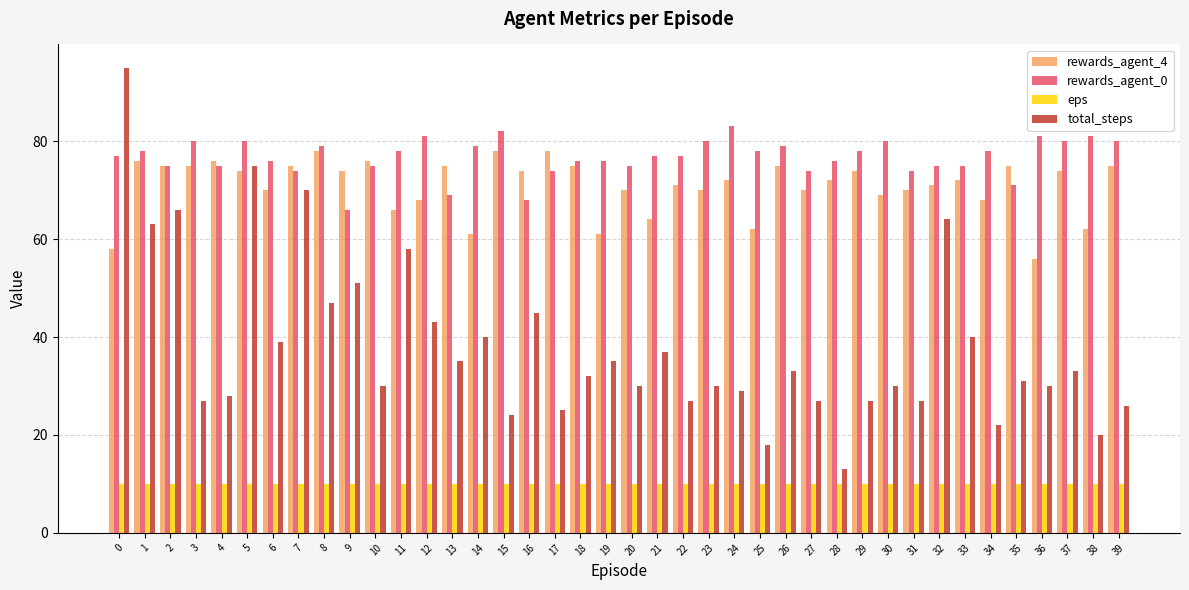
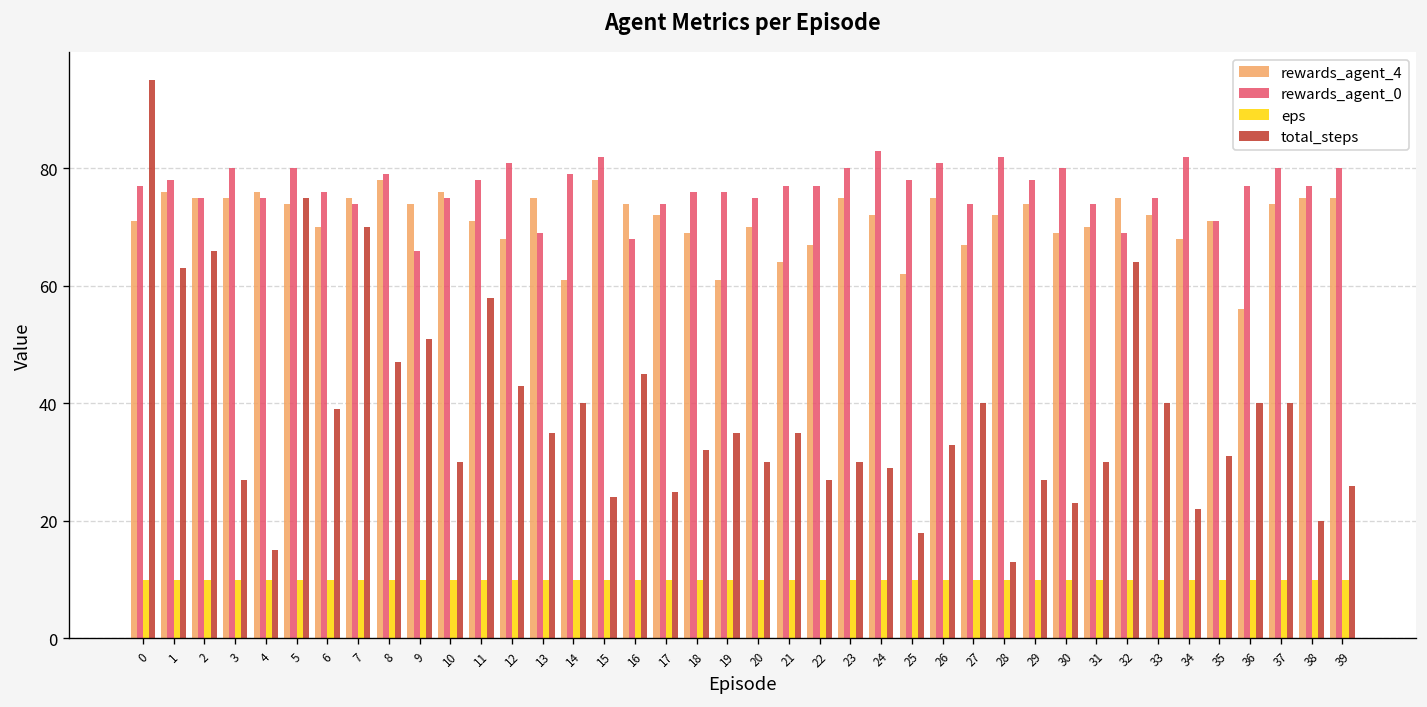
  {
    "rewards_agent_4": {
-     "0": 58,
+     "0": 71,
      "1": 76,
      "2": 75,
      "3": 75,
      "4": 76,
      "5": 74,
      "6": 70,
      "7": 75,
      "8": 78,
      "9": 74,
      "10": 76,
-     "11": 66,
+     "11": 71,
      "12": 68,
      "13": 75,
      "14": 61,
      "15": 78,
      "16": 74,
-     "17": 78,
-     "18": 75,
+     "17": 72,
+     "18": 69,
      "19": 61,
      "20": 70,
      "21": 64,
-     "22": 71,
-     "23": 70,
+     "22": 67,
+     "23": 75,
      "24": 72,
      "25": 62,
      "26": 75,
-     "27": 70,
+     "27": 67,
      "28": 72,
      "29": 74,
      "30": 69,
      "31": 70,
-     "32": 71,
+     "32": 75,
      "33": 72,
      "34": 68,
-     "35": 75,
+     "35": 71,
      "36": 56,
      "37": 74,
-     "38": 62,
+     "38": 75,
      "39": 75
    },
    "rewards_agent_0": {
      "0": 77,
      "1": 78,
      "2": 75,
      "3": 80,
      "4": 75,
      "5": 80,
      "6": 76,
      "7": 74,
      "8": 79,
      "9": 66,
      "10": 75,
      "11": 78,
      "12": 81,
      "13": 69,
      "14": 79,
      "15": 82,
      "16": 68,
      "17": 74,
      "18": 76,
      "19": 76,
      "20": 75,
      "21": 77,
      "22": 77,
      "23": 80,
      "24": 83,
      "25": 78,
-     "26": 79,
+     "26": 81,
      "27": 74,
-     "28": 76,
+     "28": 82,
      "29": 78,
      "30": 80,
      "31": 74,
-     "32": 75,
+     "32": 69,
      "33": 75,
-     "34": 78,
+     "34": 82,
      "35": 71,
-     "36": 81,
+     "36": 77,
      "37": 80,
-     "38": 81,
+     "38": 77,
      "39": 80
    },
    "eps": {
      "0": 10,
      "1": 10,
      "2": 10,
      "3": 10,
      "4": 10,
      "5": 10,
      "6": 10,
      "7": 10,
      "8": 10,
      "9": 10,
      "10": 10,
      "11": 10,
      "12": 10,
      "13": 10,
      "14": 10,
      "15": 10,
      "16": 10,
      "17": 10,
      "18": 10,
      "19": 10,
      "20": 10,
      "21": 10,
      "22": 10,
      "23": 10,
      "24": 10,
      "25": 10,
      "26": 10,
      "27": 10,
      "28": 10,
      "29": 10,
      "30": 10,
      "31": 10,
      "32": 10,
      "33": 10,
      "34": 10,
      "35": 10,
      "36": 10,
      "37": 10,
      "38": 10,
      "39": 10
    },
    "total_steps": {
      "0": 95,
      "1": 63,
      "2": 66,
      "3": 27,
-     "4": 28,
+     "4": 15,
      "5": 75,
      "6": 39,
      "7": 70,
      "8": 47,
      "9": 51,
      "10": 30,
      "11": 58,
      "12": 43,
      "13": 35,
      "14": 40,
      "15": 24,
      "16": 45,
      "17": 25,
      "18": 32,
      "19": 35,
      "20": 30,
-     "21": 37,
+     "21": 35,
      "22": 27,
      "23": 30,
      "24": 29,
      "25": 18,
      "26": 33,
-     "27": 27,
+     "27": 40,
      "28": 13,
      "29": 27,
-     "30": 30,
-     "31": 27,
+     "30": 23,
+     "31": 30,
      "32": 64,
      "33": 40,
      "34": 22,
      "35": 31,
-     "36": 30,
-     "37": 33,
+     "36": 40,
+     "37": 40,
      "38": 20,
      "39": 26
    }
  }
